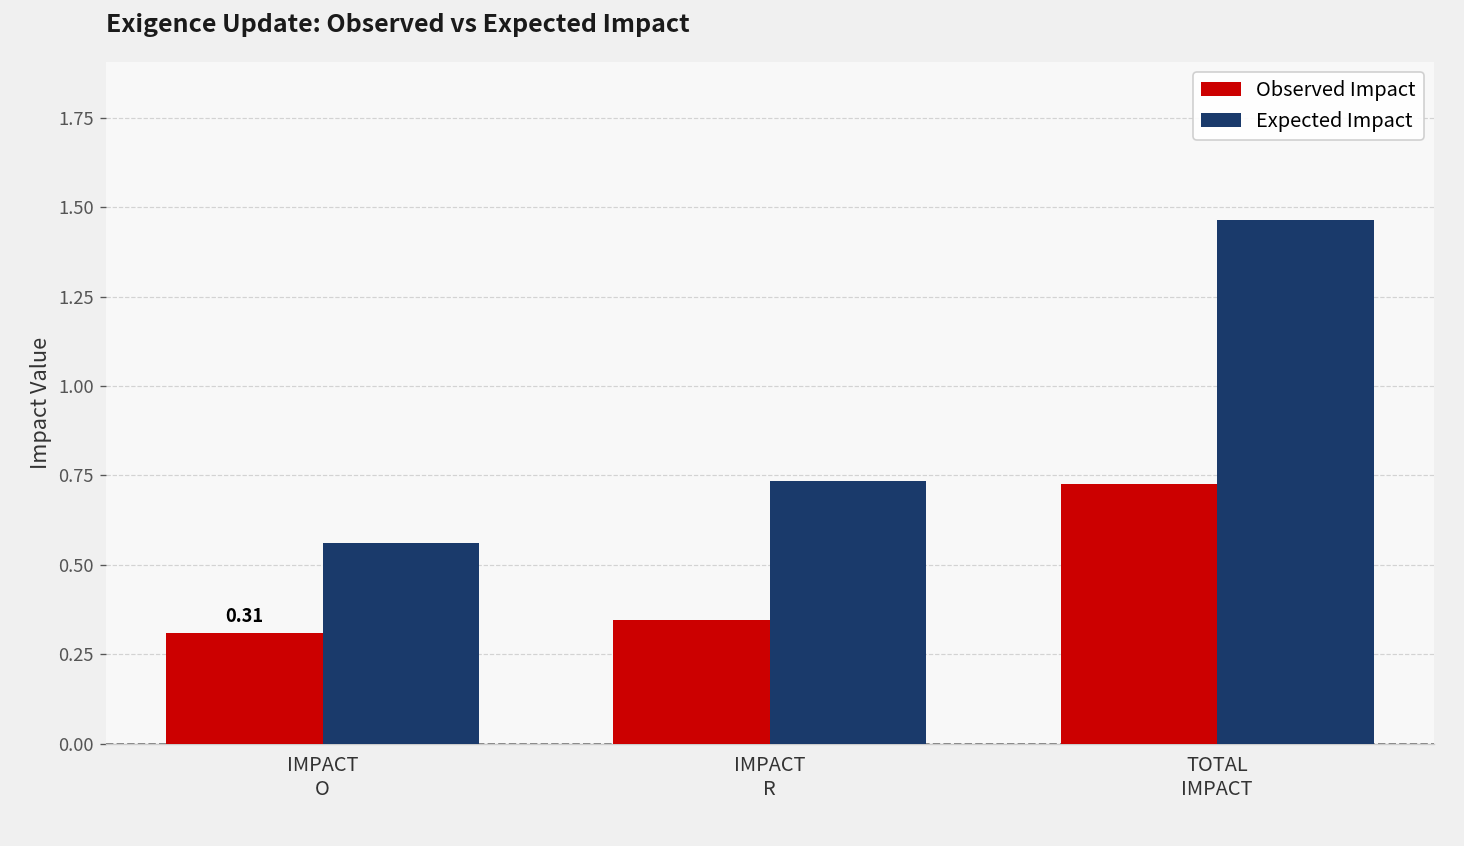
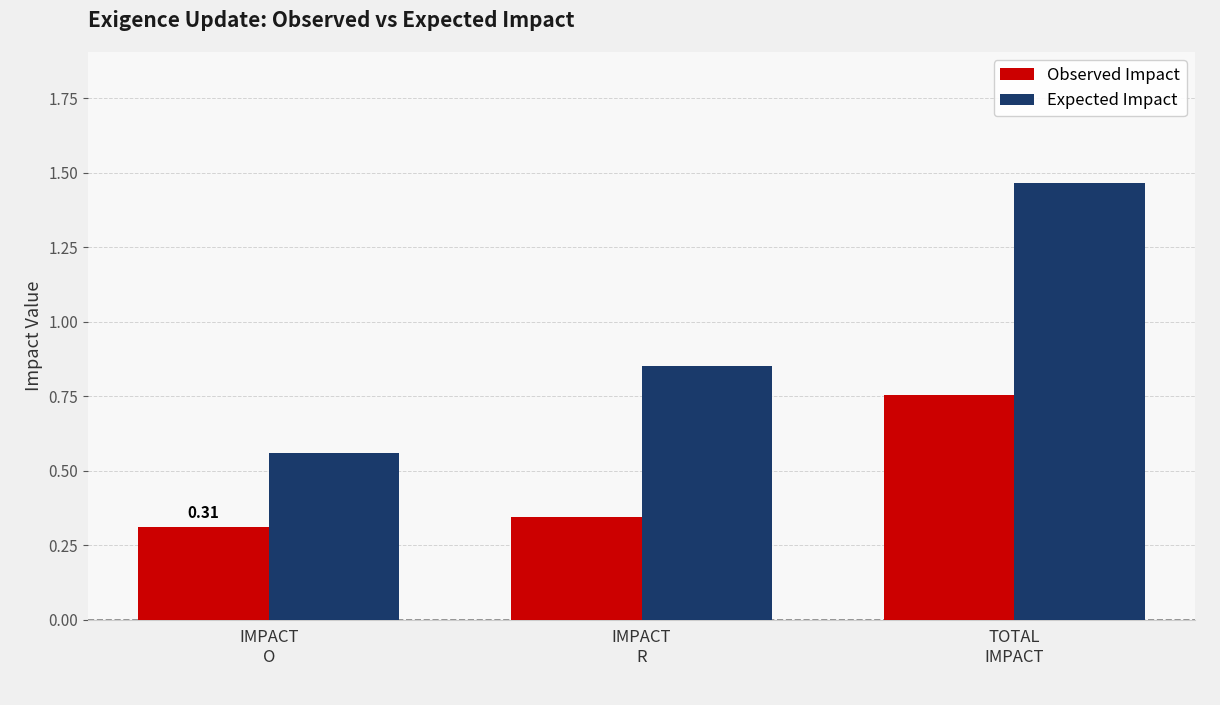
  {
    "Observed Impact": {
      "IMPACT R": 0.35,
-     "TOTAL IMPACT": 0.73
+     "TOTAL IMPACT": 0.76
    },
    "Expected Impact": {
      "IMPACT O": 0.56,
-     "IMPACT R": 0.74,
+     "IMPACT R": 0.85,
      "TOTAL IMPACT": 1.47
    }
  }
